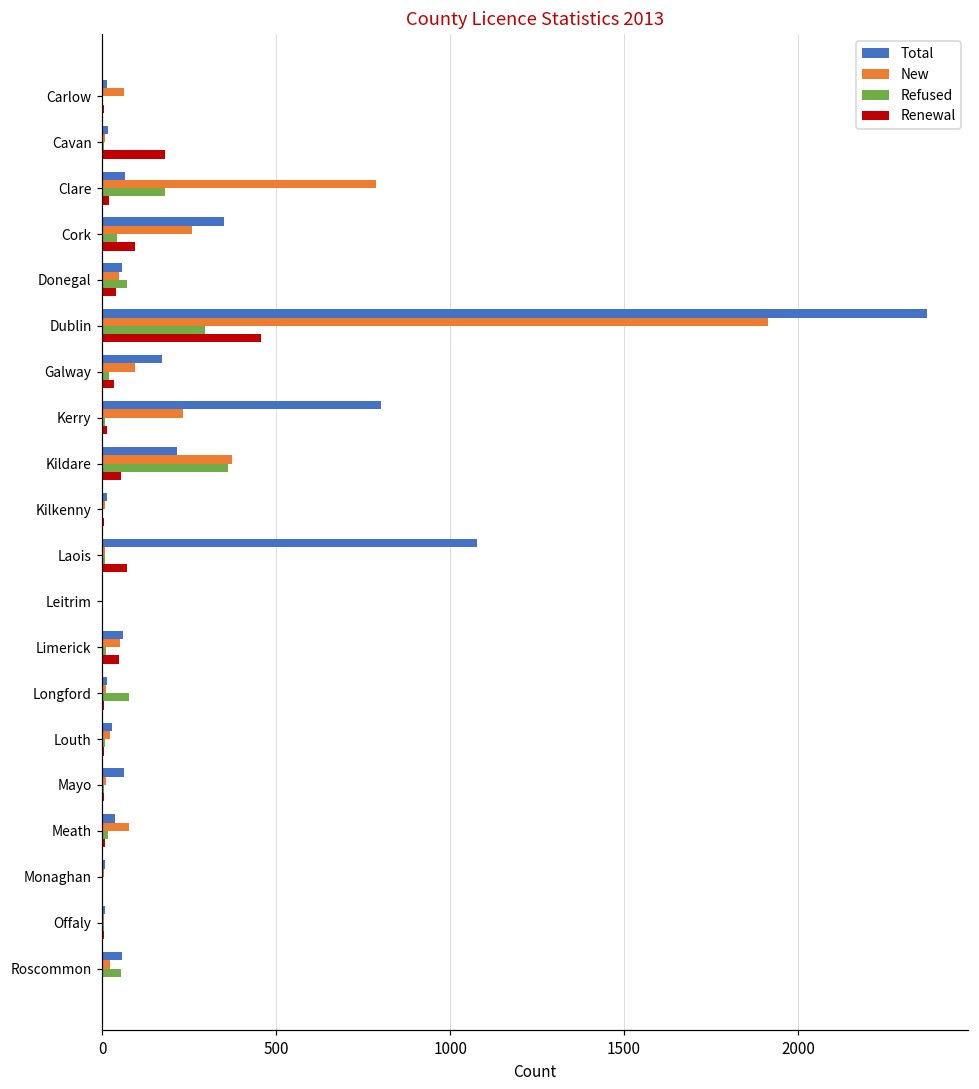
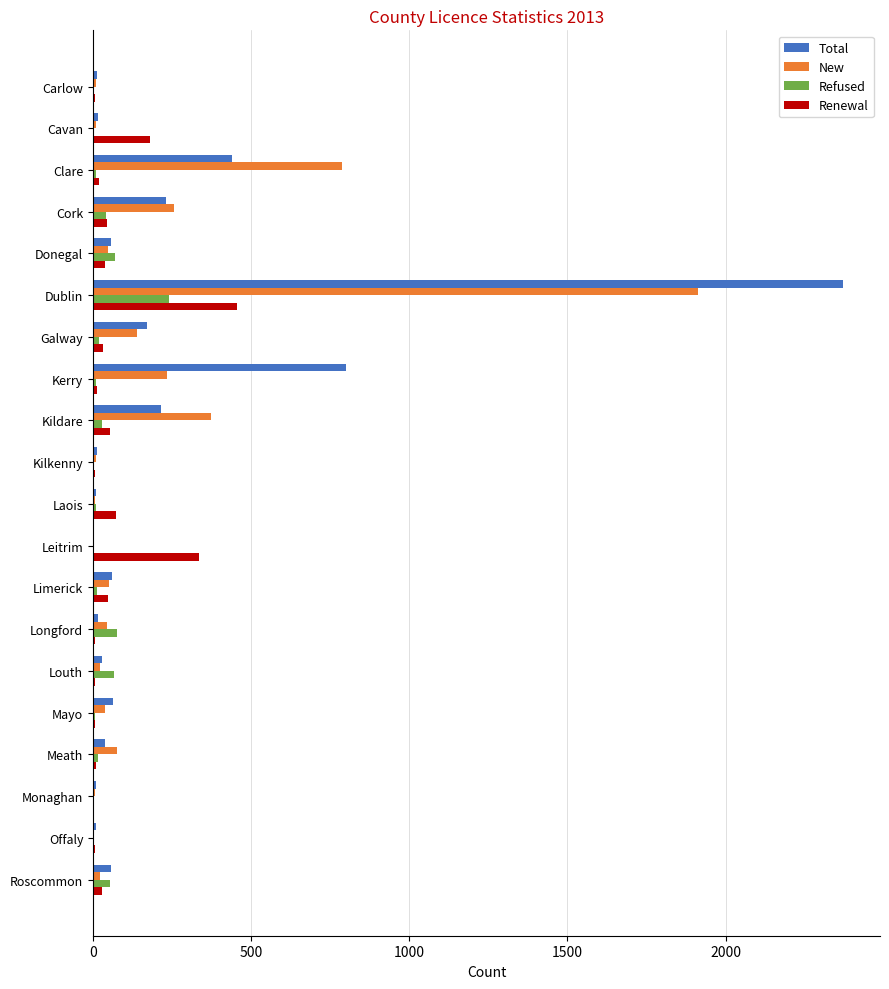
  {
    "Total": {
      "Carlow": 10,
      "Cavan": 20,
-     "Clare": 70,
-     "Cork": 350,
+     "Clare": 440,
+     "Cork": 230,
      "Donegal": 60,
      "Dublin": 2370,
      "Galway": 170,
      "Kerry": 800,
      "Kildare": 220,
      "Kilkenny": 10,
-     "Laois": 1080,
+     "Laois": 10,
      "Limerick": 60,
      "Longford": 20,
      "Louth": 30,
      "Mayo": 60,
      "Meath": 40,
      "Monaghan": 10,
      "Offaly": 10,
      "Roscommon": 60
    },
    "New": {
-     "Carlow": 60,
+     "Carlow": 10,
      "Cavan": 10,
      "Clare": 790,
      "Cork": 260,
      "Donegal": 50,
      "Dublin": 1910,
-     "Galway": 100,
+     "Galway": 140,
      "Kerry": 230,
      "Kildare": 370,
      "Kilkenny": 10,
      "Limerick": 50,
-     "Longford": 10,
+     "Longford": 40,
      "Louth": 20,
-     "Mayo": 10,
+     "Mayo": 40,
      "Meath": 80,
      "Roscommon": 20
    },
    "Refused": {
-     "Clare": 180,
+     "Clare": 10,
      "Cork": 40,
      "Donegal": 70,
-     "Dublin": 300,
+     "Dublin": 240,
      "Galway": 20,
      "Kerry": 10,
-     "Kildare": 360,
+     "Kildare": 30,
      "Laois": 10,
      "Leitrim": 0,
      "Limerick": 10,
      "Longford": 80,
-     "Louth": 10,
+     "Louth": 70,
      "Meath": 20,
      "Roscommon": 60
    },
    "Renewal": {
      "Cavan": 180,
      "Clare": 20,
-     "Cork": 90,
+     "Cork": 40,
      "Donegal": 40,
      "Dublin": 460,
      "Galway": 30,
      "Kerry": 10,
      "Kildare": 50,
      "Laois": 70,
-     "Leitrim": 0,
+     "Leitrim": 340,
      "Limerick": 50,
      "Meath": 10,
-     "Roscommon": 0
+     "Roscommon": 30
    }
  }
